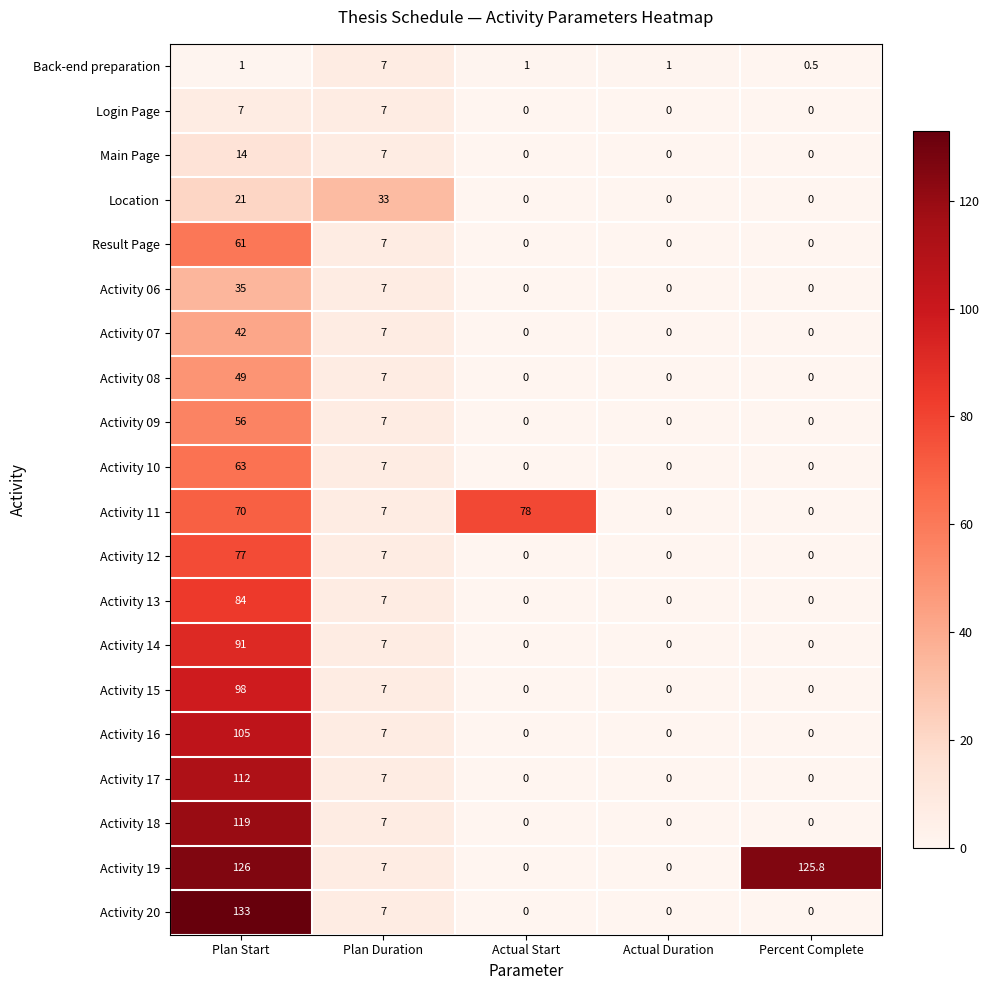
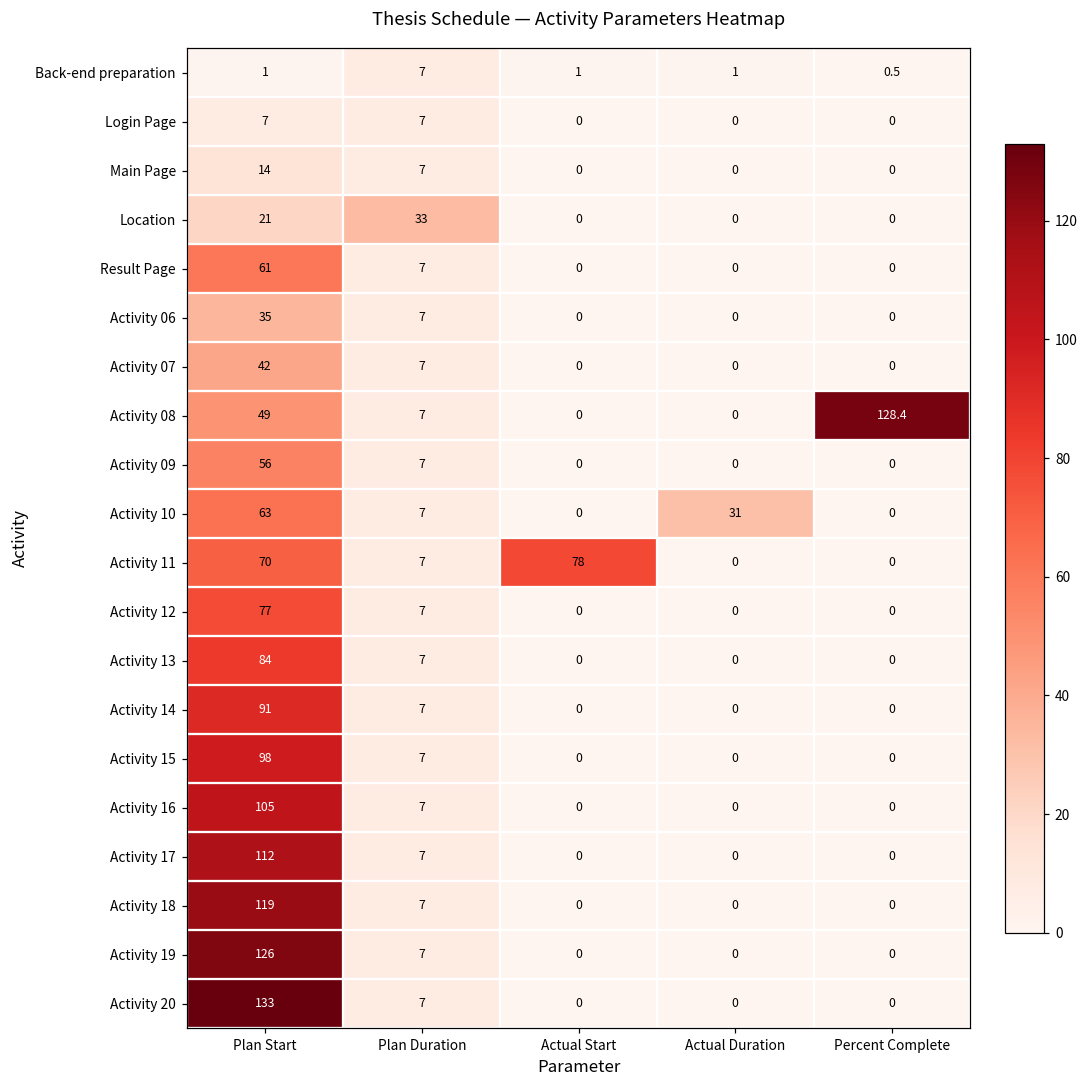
  {
    "Back-end preparation": {
      "Plan Start": 1,
      "Plan Duration": 7,
      "Actual Start": 1,
      "Actual Duration": 1,
      "Percent Complete": 0.5
    },
    "Login Page": {
      "Plan Start": 7,
      "Plan Duration": 7,
      "Actual Start": 0,
      "Actual Duration": 0,
      "Percent Complete": 0
    },
    "Main Page": {
      "Plan Start": 14,
      "Plan Duration": 7,
      "Actual Start": 0,
      "Actual Duration": 0,
      "Percent Complete": 0
    },
    "Location": {
      "Plan Start": 21,
      "Plan Duration": 33,
      "Actual Start": 0,
      "Actual Duration": 0,
      "Percent Complete": 0
    },
    "Result Page": {
      "Plan Start": 61,
      "Plan Duration": 7,
      "Actual Start": 0,
      "Actual Duration": 0,
      "Percent Complete": 0
    },
    "Activity 06": {
      "Plan Start": 35,
      "Plan Duration": 7,
      "Actual Start": 0,
      "Actual Duration": 0,
      "Percent Complete": 0
    },
    "Activity 07": {
      "Plan Start": 42,
      "Plan Duration": 7,
      "Actual Start": 0,
      "Actual Duration": 0,
      "Percent Complete": 0
    },
    "Activity 08": {
      "Plan Start": 49,
      "Plan Duration": 7,
      "Actual Start": 0,
      "Actual Duration": 0,
-     "Percent Complete": 0
+     "Percent Complete": 128.4
    },
    "Activity 09": {
      "Plan Start": 56,
      "Plan Duration": 7,
      "Actual Start": 0,
      "Actual Duration": 0,
      "Percent Complete": 0
    },
    "Activity 10": {
      "Plan Start": 63,
      "Plan Duration": 7,
      "Actual Start": 0,
-     "Actual Duration": 0,
+     "Actual Duration": 31,
      "Percent Complete": 0
    },
    "Activity 11": {
      "Plan Start": 70,
      "Plan Duration": 7,
      "Actual Start": 78,
      "Actual Duration": 0,
      "Percent Complete": 0
    },
    "Activity 12": {
      "Plan Start": 77,
      "Plan Duration": 7,
      "Actual Start": 0,
      "Actual Duration": 0,
      "Percent Complete": 0
    },
    "Activity 13": {
      "Plan Start": 84,
      "Plan Duration": 7,
      "Actual Start": 0,
      "Actual Duration": 0,
      "Percent Complete": 0
    },
    "Activity 14": {
      "Plan Start": 91,
      "Plan Duration": 7,
      "Actual Start": 0,
      "Actual Duration": 0,
      "Percent Complete": 0
    },
    "Activity 15": {
      "Plan Start": 98,
      "Plan Duration": 7,
      "Actual Start": 0,
      "Actual Duration": 0,
      "Percent Complete": 0
    },
    "Activity 16": {
      "Plan Start": 105,
      "Plan Duration": 7,
      "Actual Start": 0,
      "Actual Duration": 0,
      "Percent Complete": 0
    },
    "Activity 17": {
      "Plan Start": 112,
      "Plan Duration": 7,
      "Actual Start": 0,
      "Actual Duration": 0,
      "Percent Complete": 0
    },
    "Activity 18": {
      "Plan Start": 119,
      "Plan Duration": 7,
      "Actual Start": 0,
      "Actual Duration": 0,
      "Percent Complete": 0
    },
    "Activity 19": {
      "Plan Start": 126,
      "Plan Duration": 7,
      "Actual Start": 0,
      "Actual Duration": 0,
-     "Percent Complete": 125.8
+     "Percent Complete": 0
    },
    "Activity 20": {
      "Plan Start": 133,
      "Plan Duration": 7,
      "Actual Start": 0,
      "Actual Duration": 0,
      "Percent Complete": 0
    }
  }
